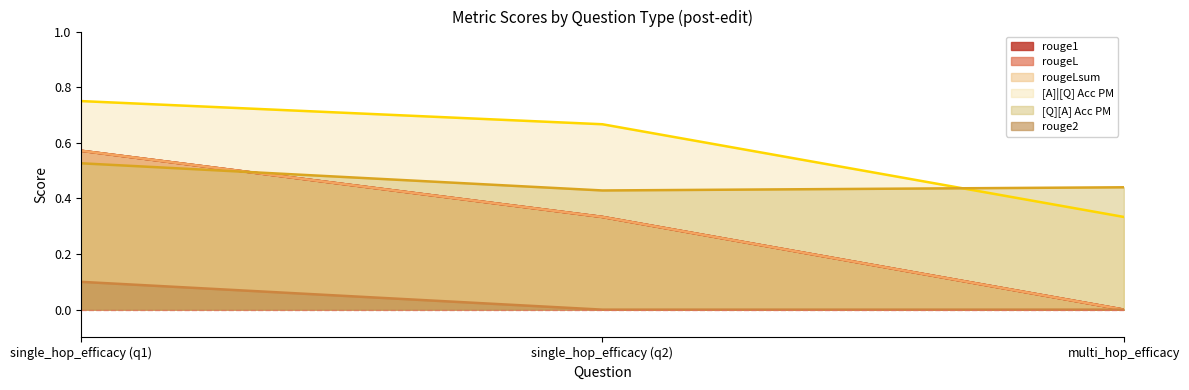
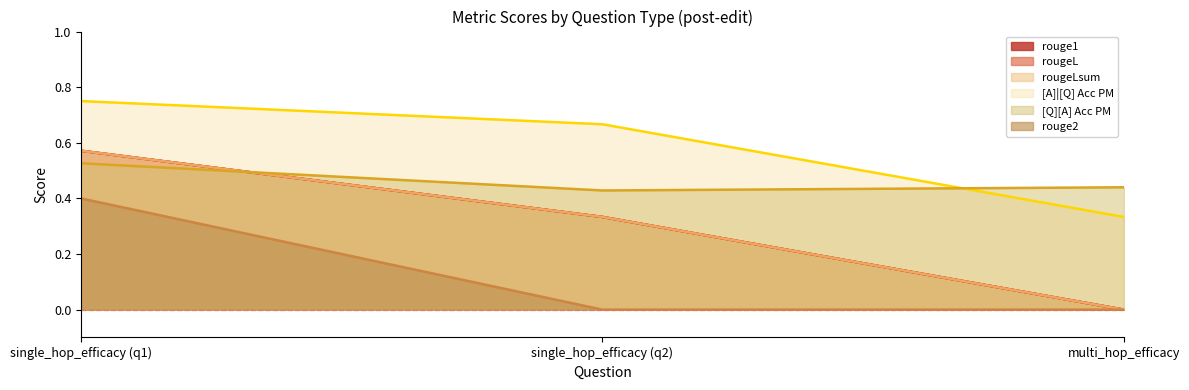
  {
    "rouge2": {
-     "single_hop_efficacy (q1)": 0.1,
+     "single_hop_efficacy (q1)": 0.4,
      "single_hop_efficacy (q2)": 0.0
    }
  }
